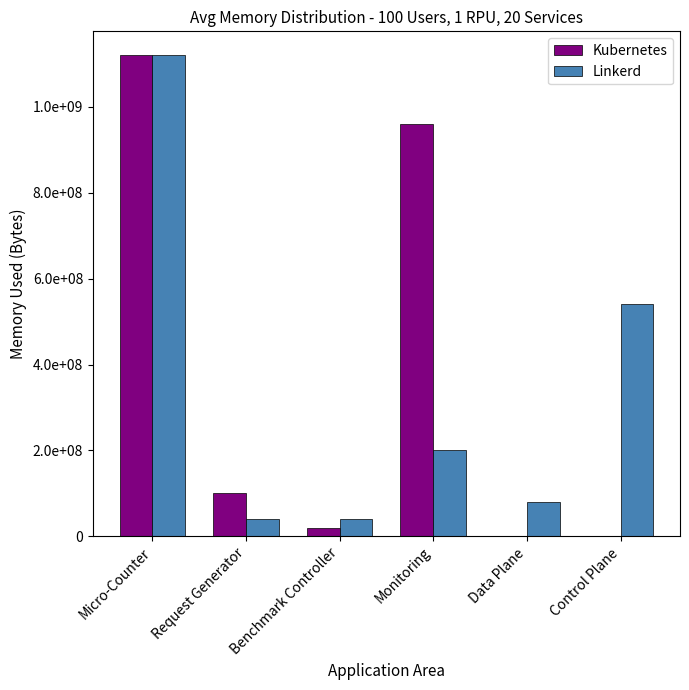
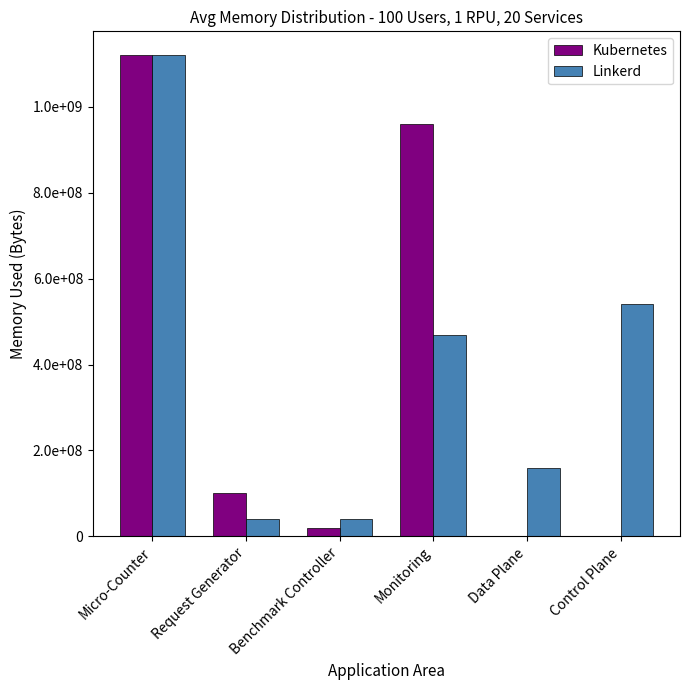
  {
    "Kubernetes": {
      "Micro-Counter": 1120000000,
      "Request Generator": 100000000,
      "Benchmark Controller": 20000000,
      "Monitoring": 960000000,
      "Data Plane": 0,
      "Control Plane": 0
    },
    "Linkerd": {
      "Micro-Counter": 1120000000,
      "Request Generator": 40000000,
      "Benchmark Controller": 40000000,
-     "Monitoring": 200000000,
-     "Data Plane": 80000000,
+     "Monitoring": 470000000,
+     "Data Plane": 160000000,
      "Control Plane": 540000000
    }
  }
